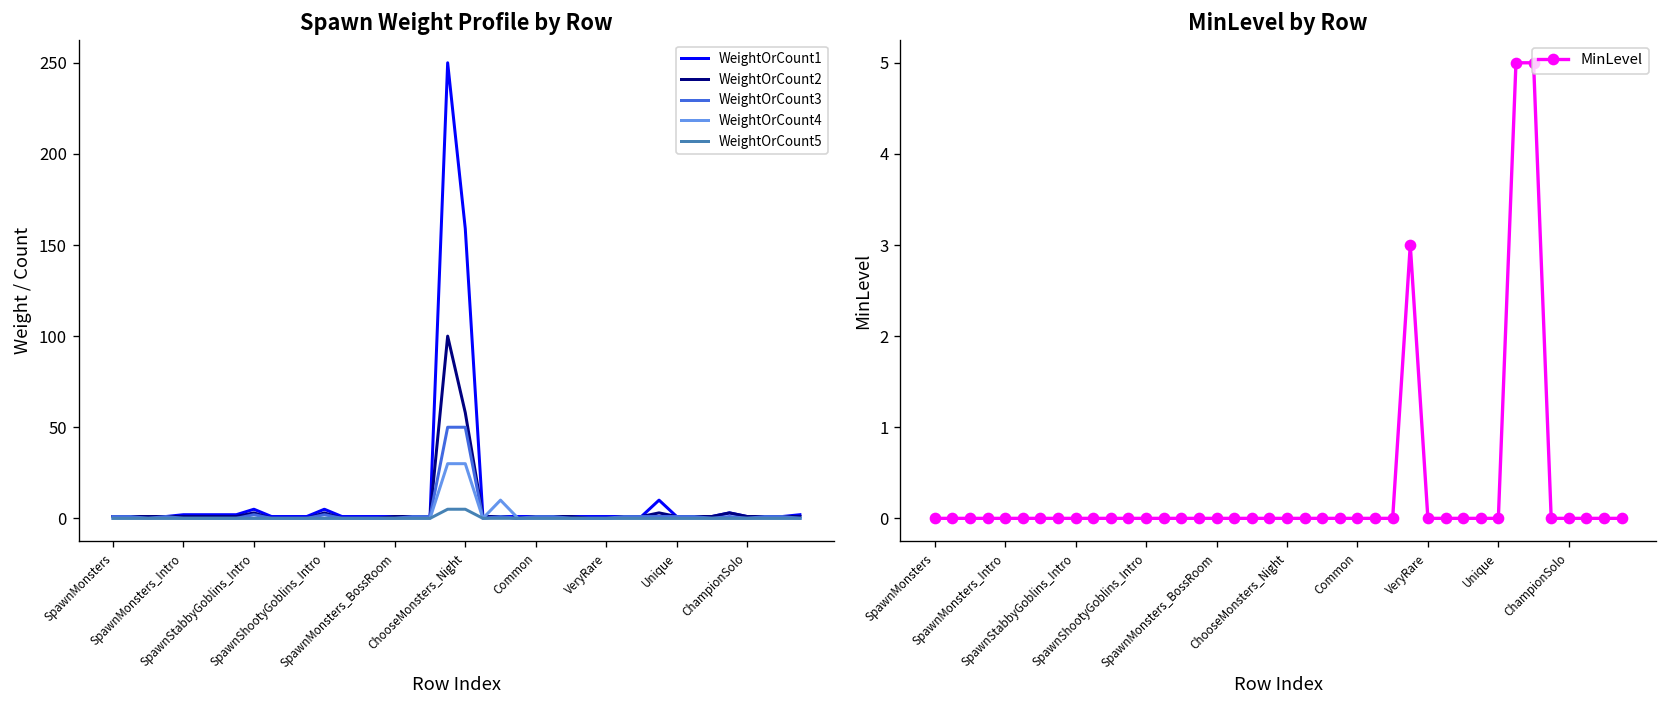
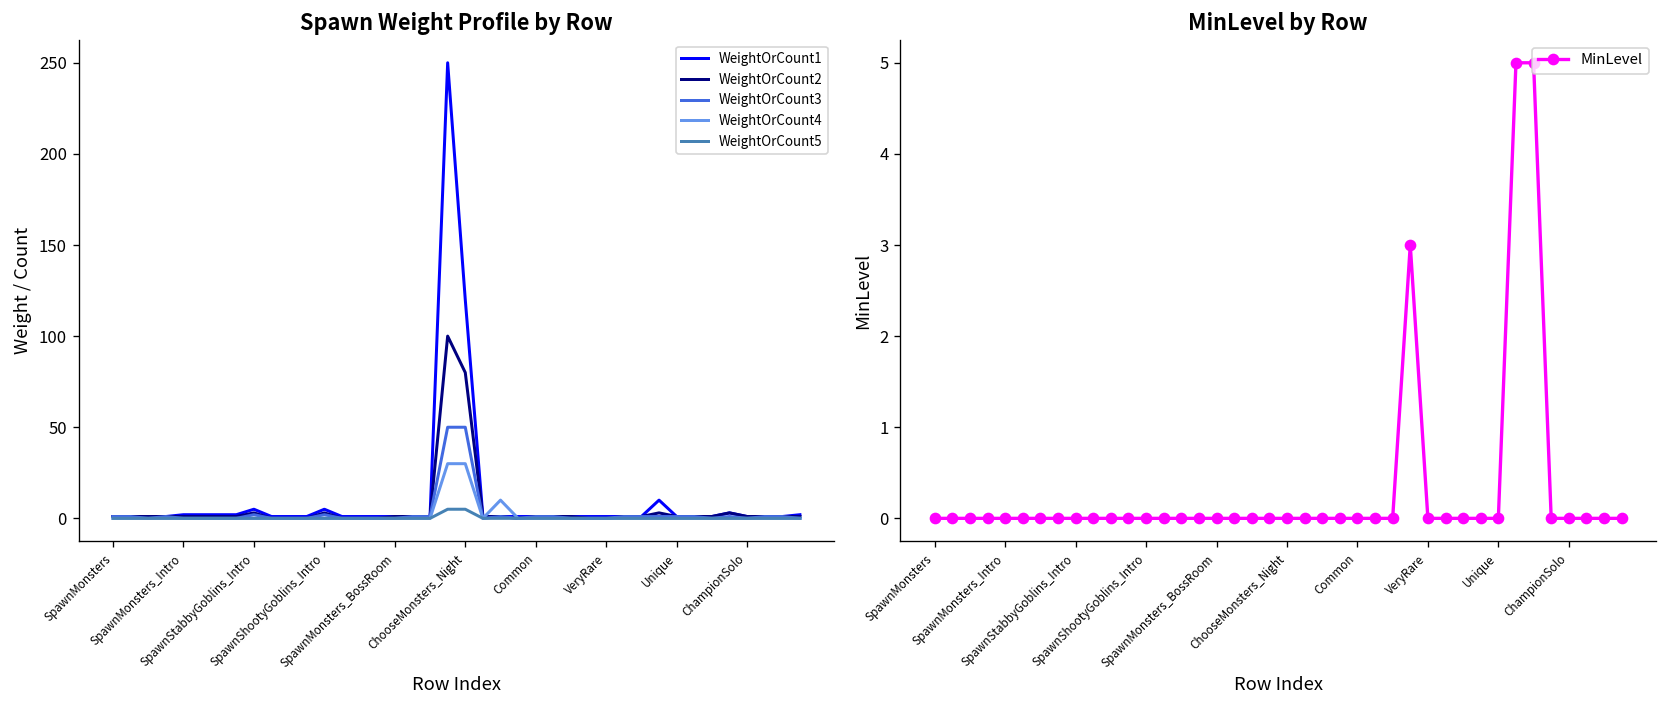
  {
    "Spawn Weight Profile by Row": {
      "WeightOrCount1": {
        "SpawnStabbyGoblins_Intro": 5,
        "SpawnShootyGoblins_Intro": 5,
-       "ChooseMonsters_Night": 159
+       "ChooseMonsters_Night": 120
      },
      "WeightOrCount2": {
-       "ChooseMonsters_Night": 58
+       "ChooseMonsters_Night": 80
      }
    },
    "MinLevel by Row": {
      "SpawnMonsters": 0.0,
      "SpawnMonsters_Intro": 0.0,
      "SpawnStabbyGoblins_Intro": 0.0,
      "SpawnShootyGoblins_Intro": 0.0,
      "SpawnMonsters_BossRoom": 0.0,
      "ChooseMonsters_Night": 0.0,
      "Common": 0.0,
      "VeryRare": 0.0,
      "Unique": 0.0,
      "ChampionSolo": 0.0
    }
  }
